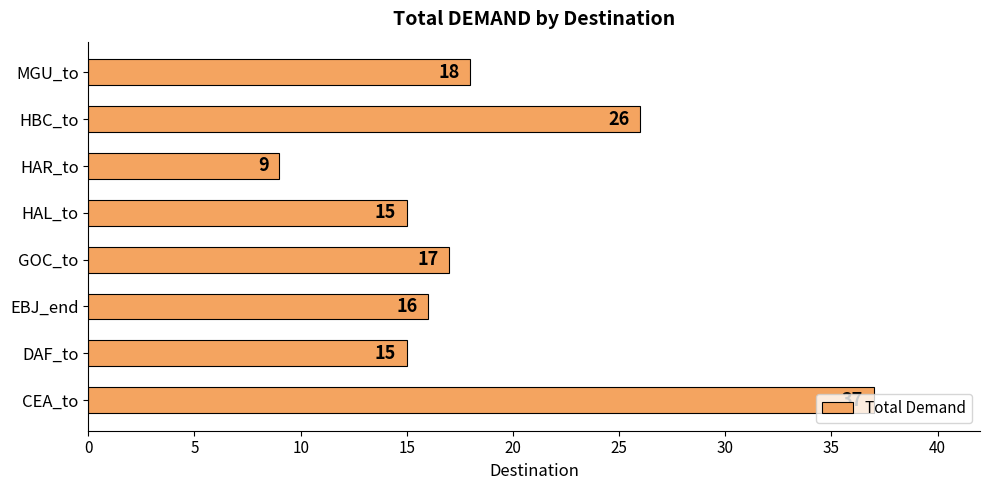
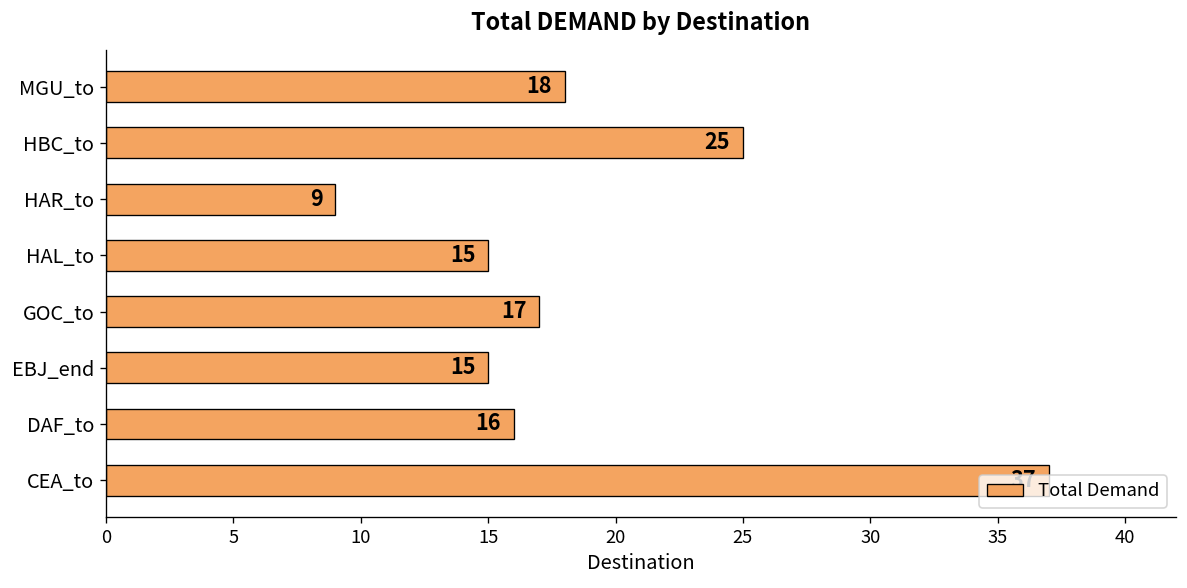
  {
    "MGU_to": 18,
-   "HBC_to": 26,
+   "HBC_to": 25,
    "HAR_to": 9,
    "HAL_to": 15,
    "GOC_to": 17,
-   "EBJ_end": 16,
-   "DAF_to": 15
+   "EBJ_end": 15,
+   "DAF_to": 16
  }
